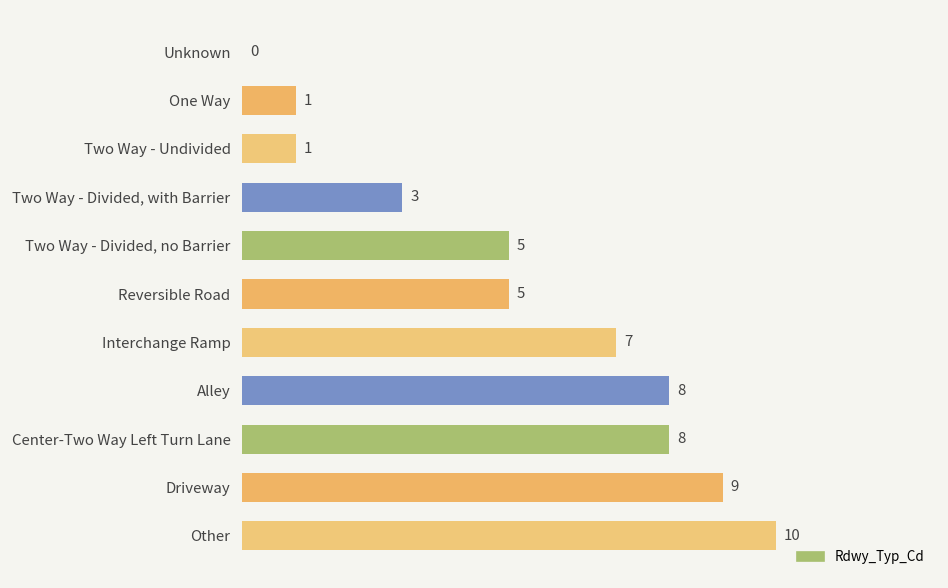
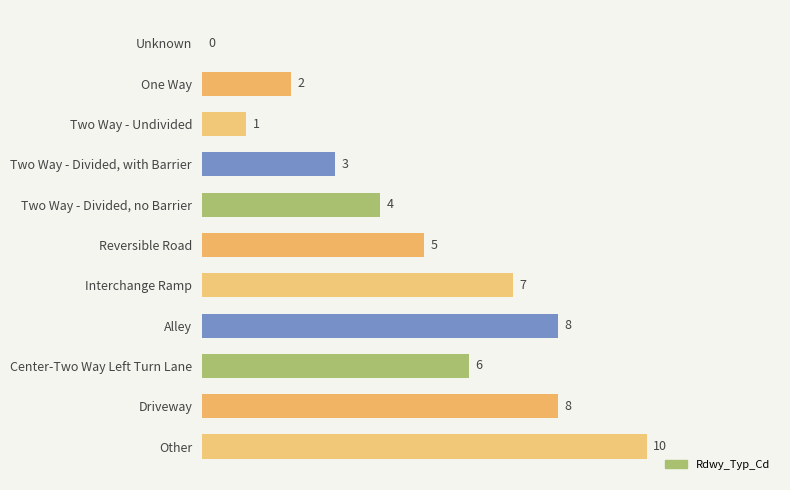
  {
    "Unknown": 0,
-   "One Way": 1,
+   "One Way": 2,
    "Two Way - Undivided": 1,
    "Two Way - Divided, with Barrier": 3,
-   "Two Way - Divided, no Barrier": 5,
+   "Two Way - Divided, no Barrier": 4,
    "Reversible Road": 5,
    "Interchange Ramp": 7,
    "Alley": 8,
-   "Center-Two Way Left Turn Lane": 8,
-   "Driveway": 9,
+   "Center-Two Way Left Turn Lane": 6,
+   "Driveway": 8,
    "Other": 10
  }
